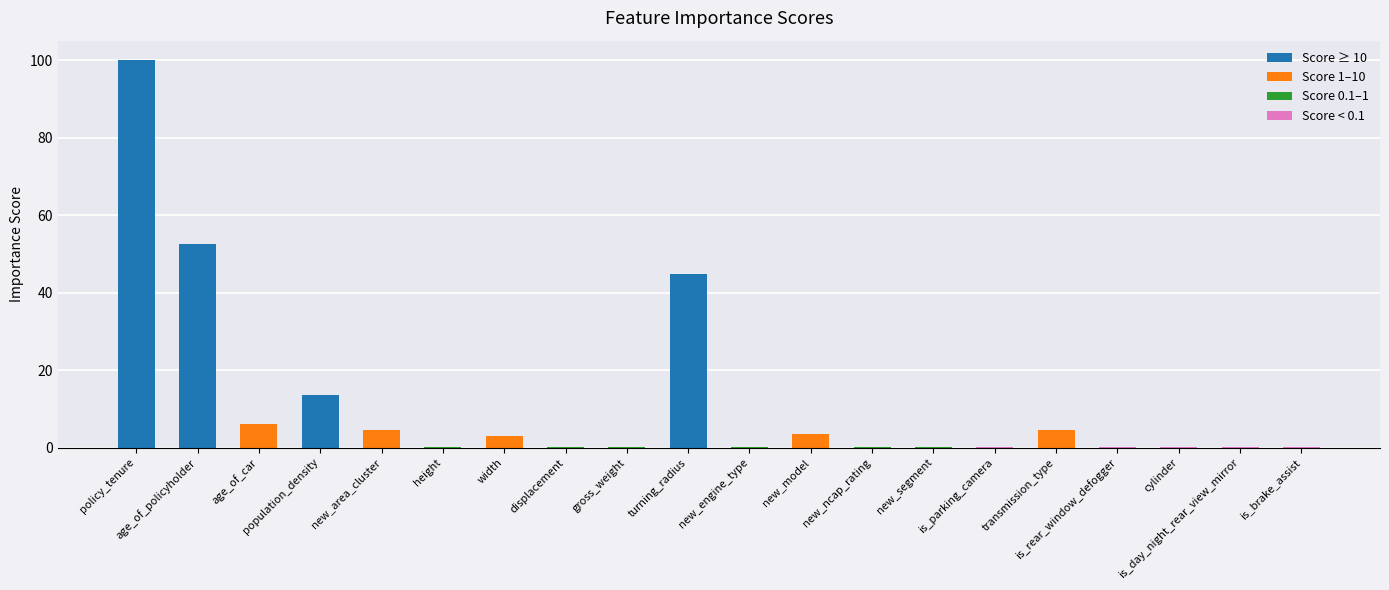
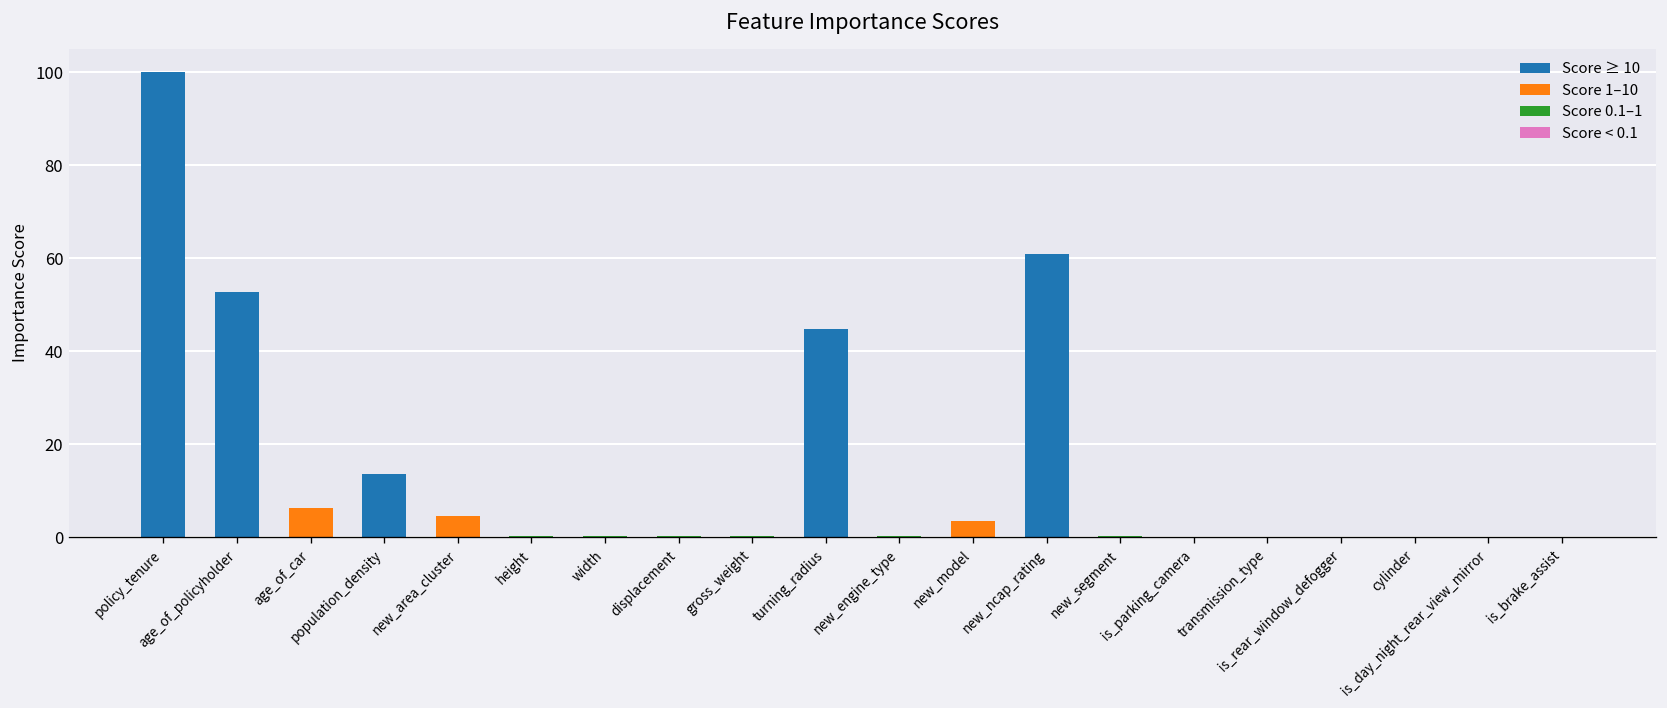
  {
    "policy_tenure": 100,
    "age_of_policyholder": 53,
    "age_of_car": 6,
    "population_density": 13,
    "new_area_cluster": 4,
-   "width": 3,
+   "width": 0,
    "turning_radius": 45,
    "new_model": 3,
-   "new_ncap_rating": 0,
-   "transmission_type": 5
+   "new_ncap_rating": 61,
+   "transmission_type": 0
  }
